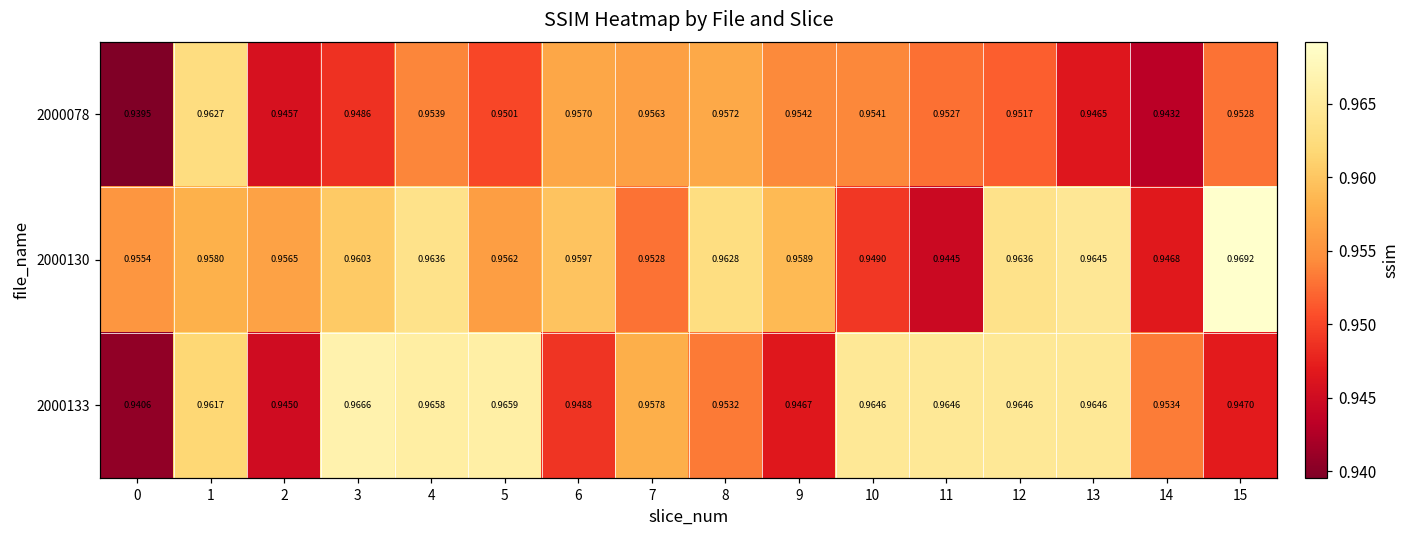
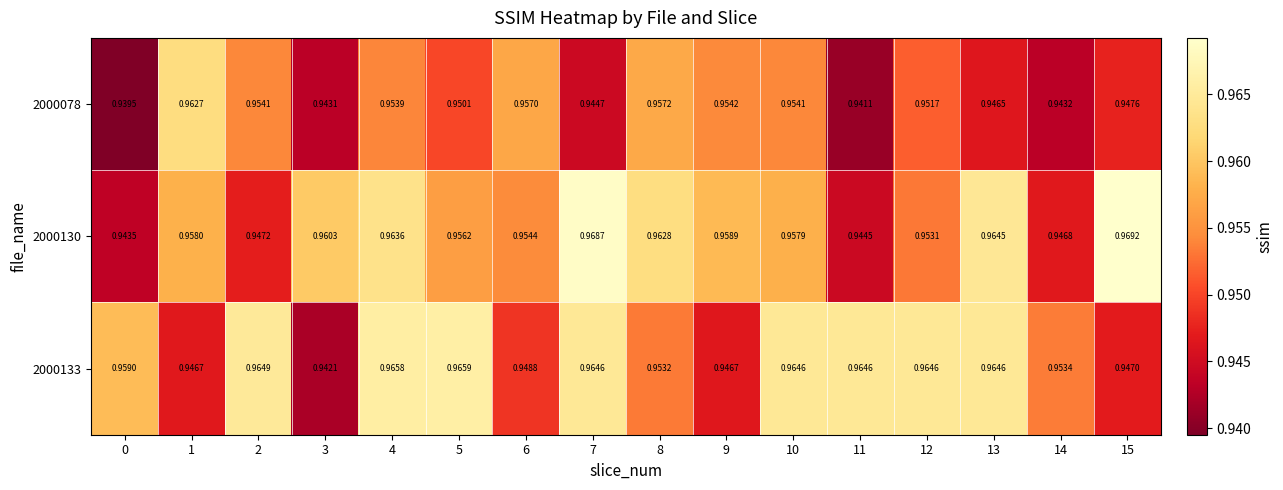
  {
    "2000078": {
      "0": 0.9395,
      "1": 0.9627,
-     "2": 0.9457,
-     "3": 0.9486,
+     "2": 0.9541,
+     "3": 0.9431,
      "4": 0.9539,
      "5": 0.9501,
      "6": 0.9570,
-     "7": 0.9563,
+     "7": 0.9447,
      "8": 0.9572,
      "9": 0.9542,
      "10": 0.9541,
-     "11": 0.9527,
+     "11": 0.9411,
      "12": 0.9517,
      "13": 0.9465,
      "14": 0.9432,
-     "15": 0.9528
+     "15": 0.9476
    },
    "2000130": {
-     "0": 0.9554,
+     "0": 0.9435,
      "1": 0.9580,
-     "2": 0.9565,
+     "2": 0.9472,
      "3": 0.9603,
      "4": 0.9636,
      "5": 0.9562,
-     "6": 0.9597,
-     "7": 0.9528,
+     "6": 0.9544,
+     "7": 0.9687,
      "8": 0.9628,
      "9": 0.9589,
-     "10": 0.9490,
+     "10": 0.9579,
      "11": 0.9445,
-     "12": 0.9636,
+     "12": 0.9531,
      "13": 0.9645,
      "14": 0.9468,
      "15": 0.9692
    },
    "2000133": {
-     "0": 0.9406,
-     "1": 0.9617,
-     "2": 0.9450,
-     "3": 0.9666,
+     "0": 0.9590,
+     "1": 0.9467,
+     "2": 0.9649,
+     "3": 0.9421,
      "4": 0.9658,
      "5": 0.9659,
      "6": 0.9488,
-     "7": 0.9578,
+     "7": 0.9646,
      "8": 0.9532,
      "9": 0.9467,
      "10": 0.9646,
      "11": 0.9646,
      "12": 0.9646,
      "13": 0.9646,
      "14": 0.9534,
      "15": 0.9470
    }
  }
